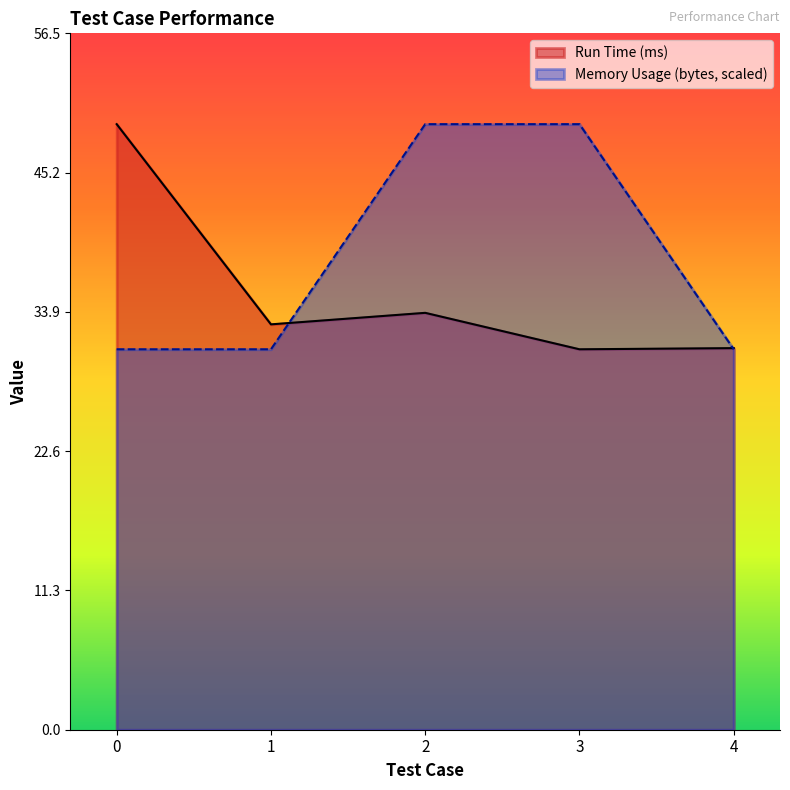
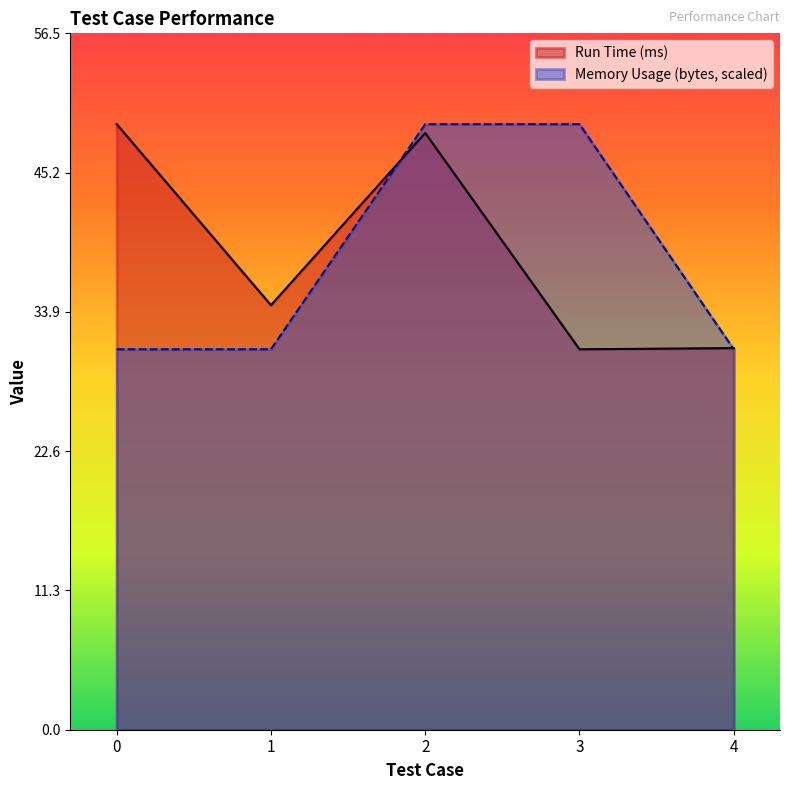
  {
    "Run Time (ms)": {
      "0": 49.2,
-     "1": 32.9,
-     "2": 33.8,
+     "1": 34.5,
+     "2": 48.4,
      "3": 30.9
    },
    "Memory Usage (bytes, scaled)": {
      "0": 30.9,
      "1": 30.9,
      "2": 49.2,
      "3": 49.2
    }
  }
